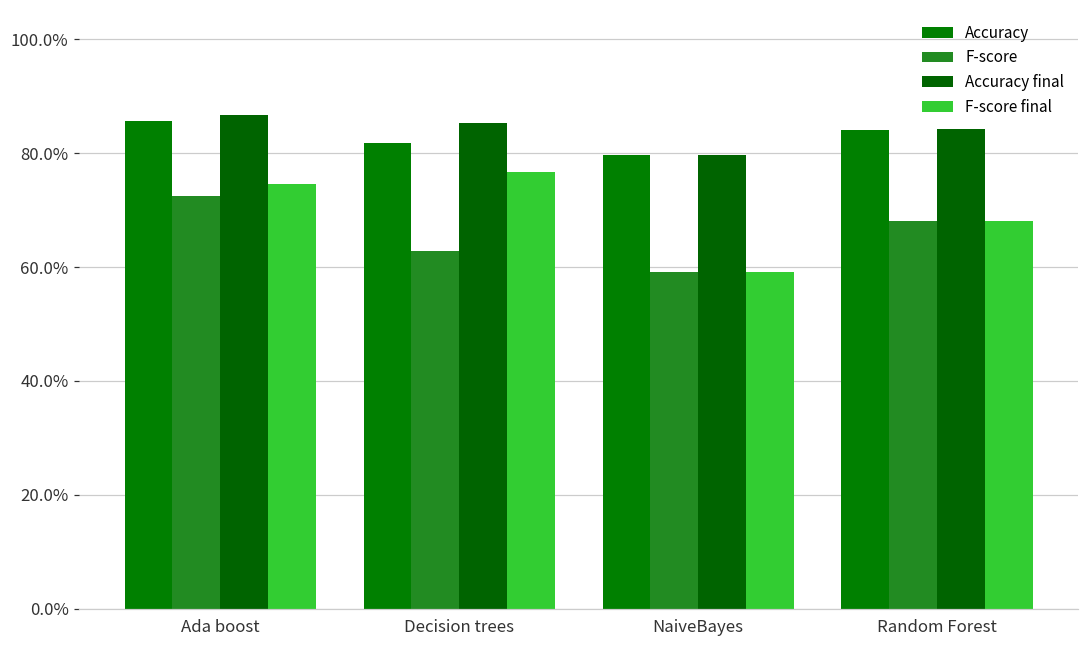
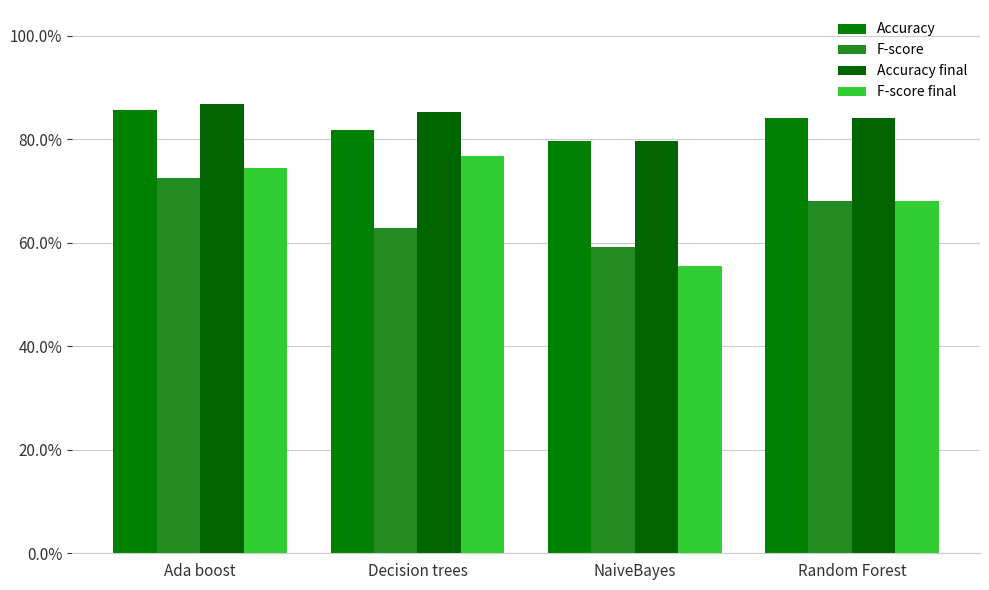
  {
    "F-score final": {
      "Ada boost": "75%",
      "Decision trees": "77%",
-     "NaiveBayes": "59%",
+     "NaiveBayes": "55%",
      "Random Forest": "68%"
    }
  }
